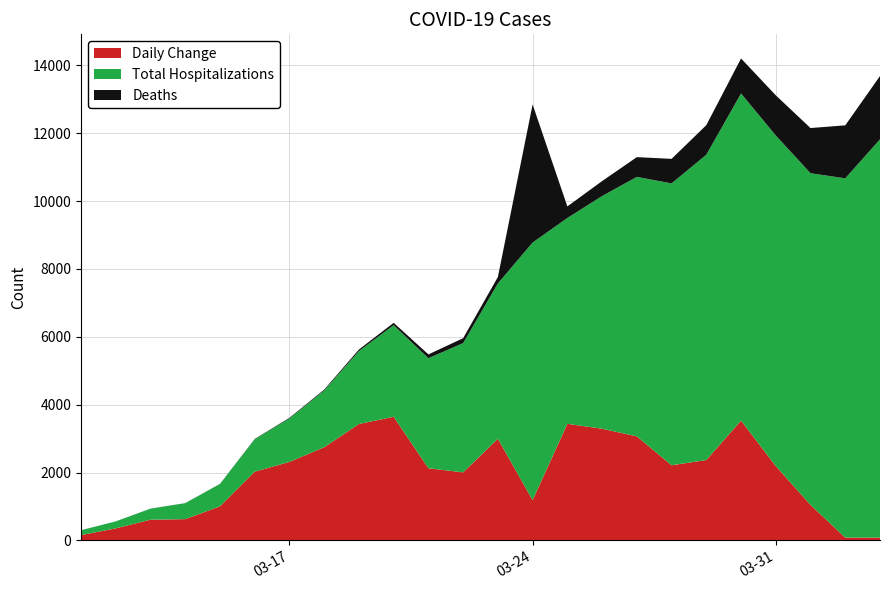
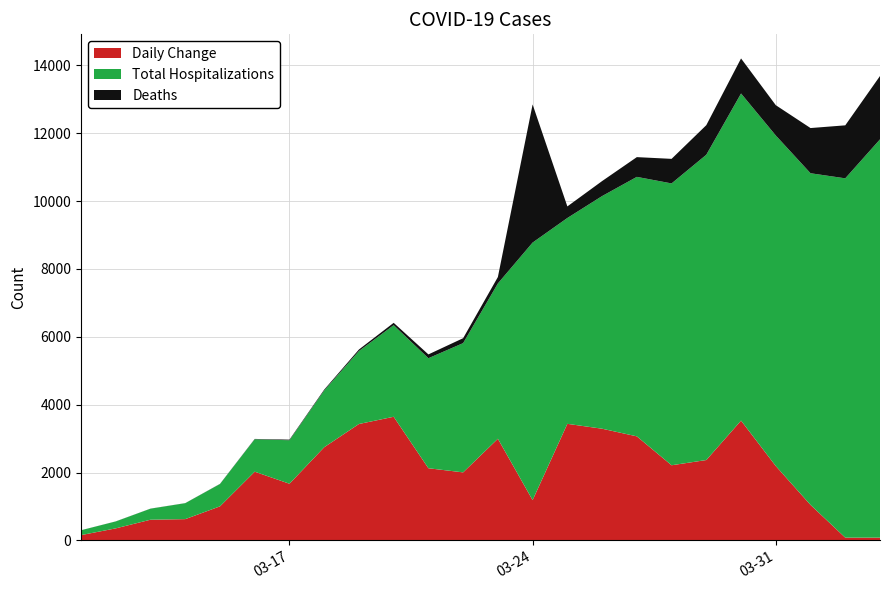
  {
    "Daily Change": {
-     "03-17": 2300
+     "03-17": 1700
    },
    "Deaths": {
      "03-24": 4100,
-     "03-31": 1200
+     "03-31": 900
    }
  }
